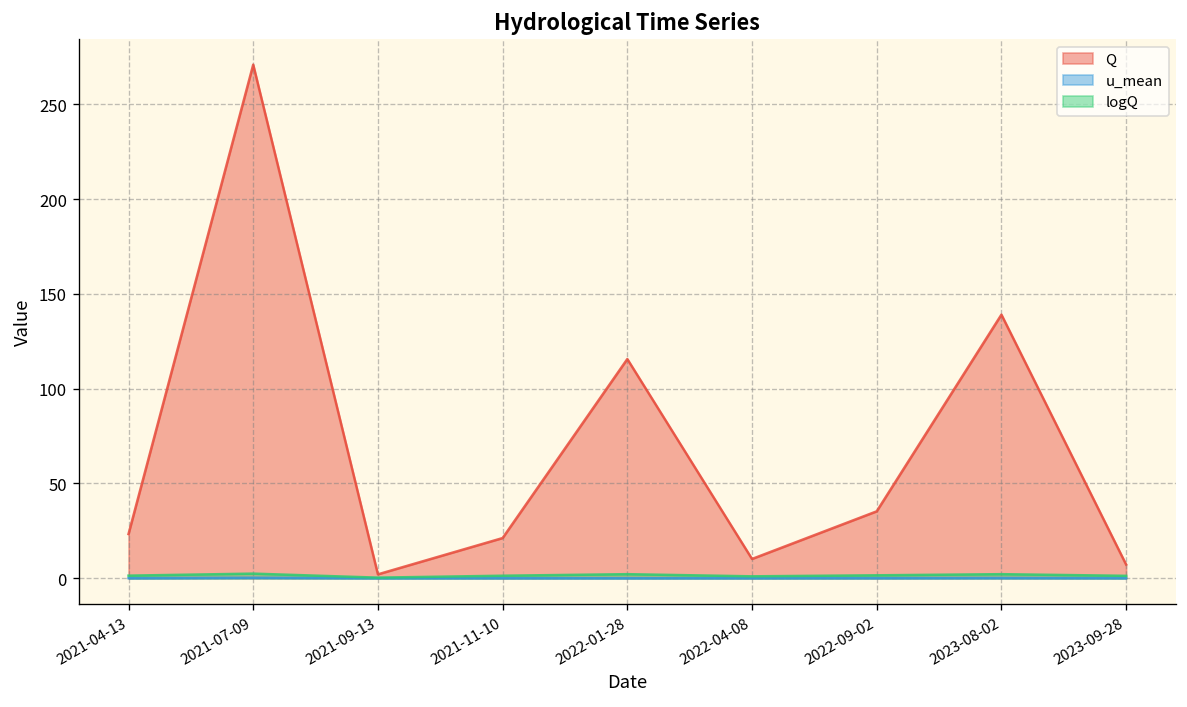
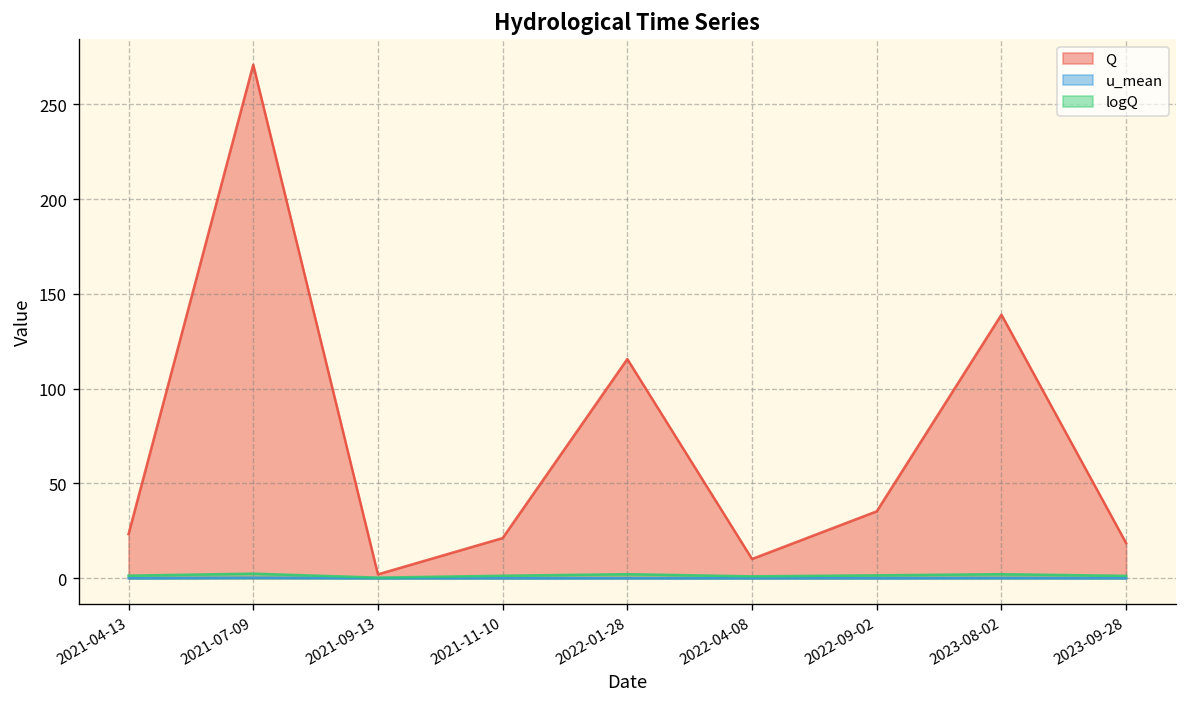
  {
    "Q": {
      "2021-04-13": 23,
      "2021-07-09": 271,
      "2021-09-13": 2,
      "2021-11-10": 21,
      "2022-01-28": 116,
      "2022-04-08": 10,
      "2022-09-02": 35,
      "2023-08-02": 139,
-     "2023-09-28": 7
+     "2023-09-28": 19
    },
    "u_mean": {
      "2021-07-09": 0,
      "2022-01-28": 0,
      "2023-08-02": 0
    },
    "logQ": {
      "2021-07-09": 2,
      "2022-01-28": 2,
      "2023-08-02": 2
    }
  }
